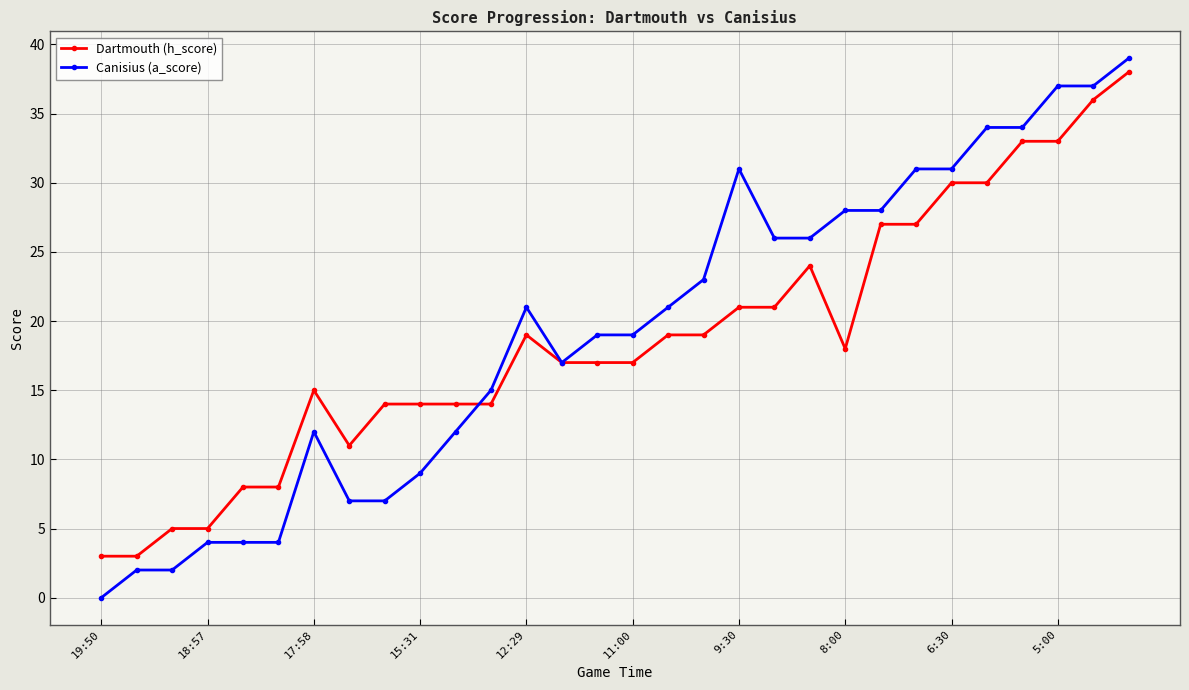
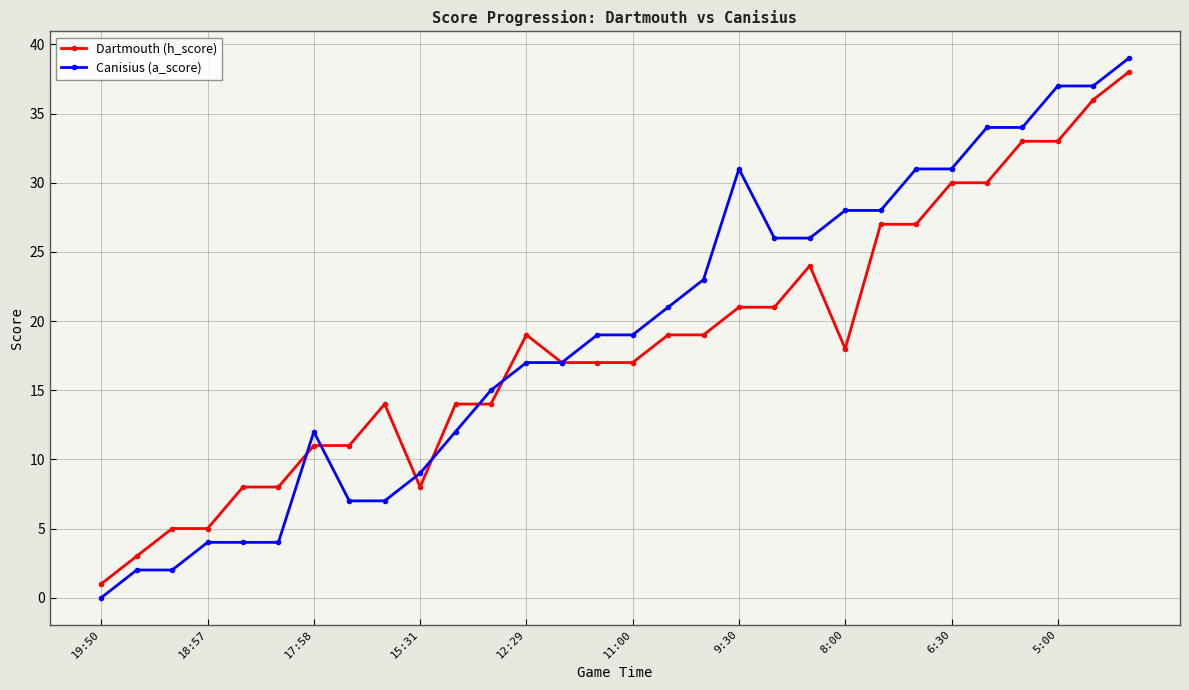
  {
    "Dartmouth (h_score)": {
-     "19:50": 3,
+     "19:50": 1,
      "18:57": 5,
-     "17:58": 15,
-     "15:31": 14,
+     "17:58": 11,
+     "15:31": 8,
      "12:29": 19,
      "11:00": 17,
      "9:30": 21,
      "8:00": 18,
      "6:30": 30,
      "5:00": 33
    },
    "Canisius (a_score)": {
      "19:50": 0,
      "18:57": 4,
      "17:58": 12,
      "15:31": 9,
-     "12:29": 21,
+     "12:29": 17,
      "11:00": 19,
      "9:30": 31,
      "8:00": 28,
      "6:30": 31,
      "5:00": 37
    }
  }
